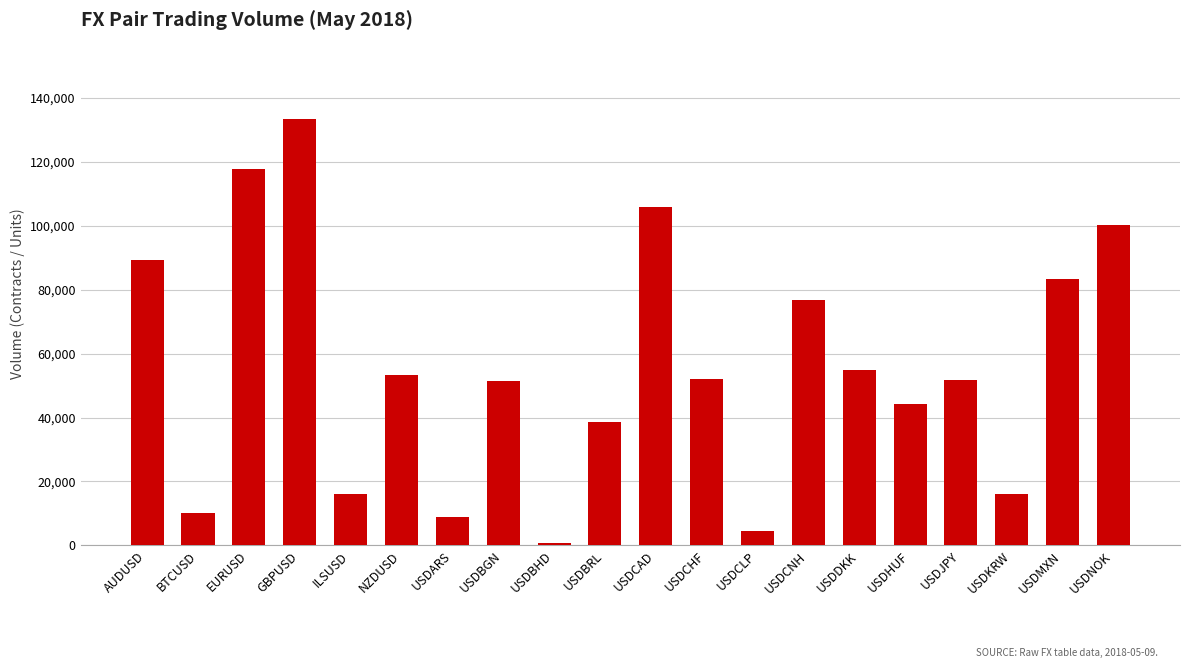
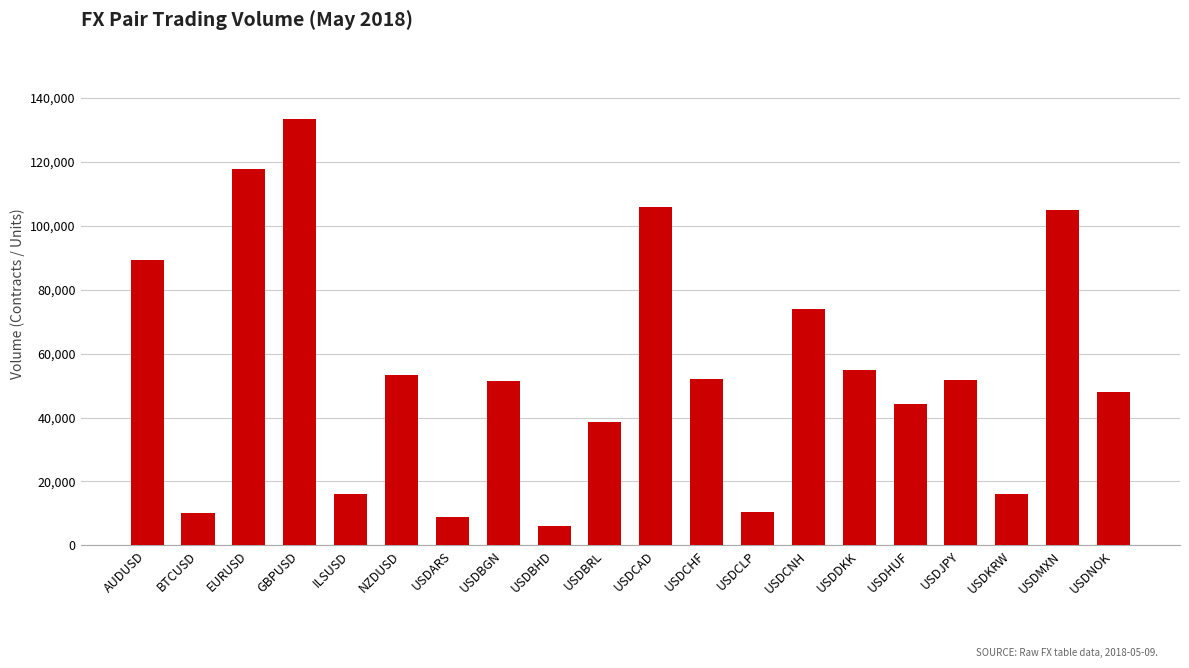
  {
    "AUDUSD": "89,000",
    "BTCUSD": "10,000",
    "EURUSD": "118,000",
    "GBPUSD": "133,000",
    "ILSUSD": "16,000",
    "NZDUSD": "53,000",
    "USDARS": "9,000",
    "USDBGN": "52,000",
-   "USDBHD": "1,000",
+   "USDBHD": "6,000",
    "USDBRL": "39,000",
    "USDCAD": "106,000",
    "USDCHF": "52,000",
-   "USDCLP": "4,000",
-   "USDCNH": "77,000",
+   "USDCLP": "11,000",
+   "USDCNH": "74,000",
    "USDDKK": "55,000",
    "USDHUF": "44,000",
    "USDJPY": "52,000",
    "USDKRW": "16,000",
-   "USDMXN": "83,000",
-   "USDNOK": "100,000"
+   "USDMXN": "105,000",
+   "USDNOK": "48,000"
  }
